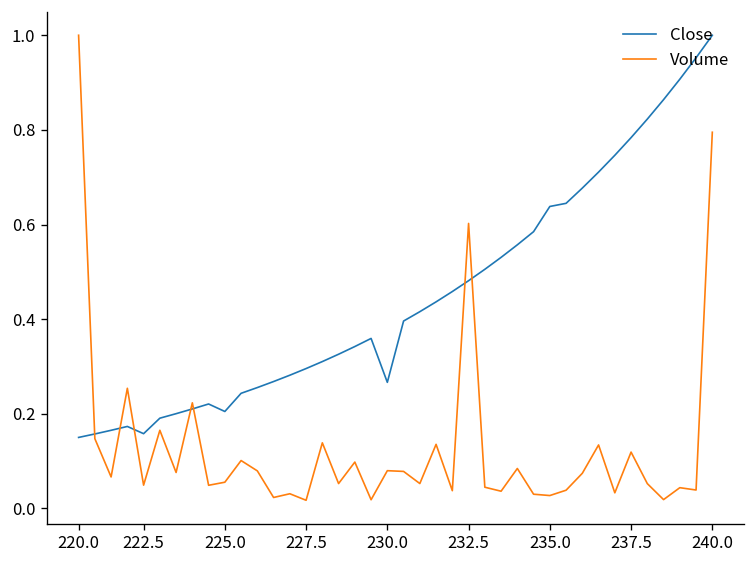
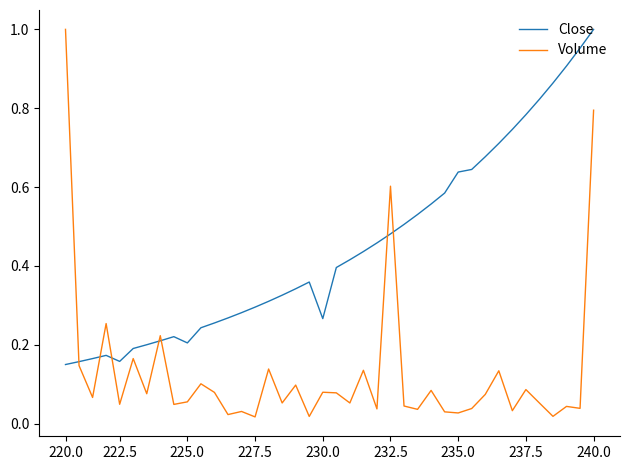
  {
    "Close": {
      "220.0": 0.15,
      "222.5": 0.16,
      "225.0": 0.20,
      "227.5": 0.30,
      "230.0": 0.27,
      "232.5": 0.48,
      "235.0": 0.64,
      "237.5": 0.78,
      "240.0": 1.00
    },
    "Volume": {
      "220.0": 1.00,
      "222.5": 0.05,
      "225.0": 0.06,
      "227.5": 0.02,
      "230.0": 0.08,
      "232.5": 0.60,
      "235.0": 0.03,
-     "237.5": 0.12,
+     "237.5": 0.09,
      "240.0": 0.80
    }
  }
